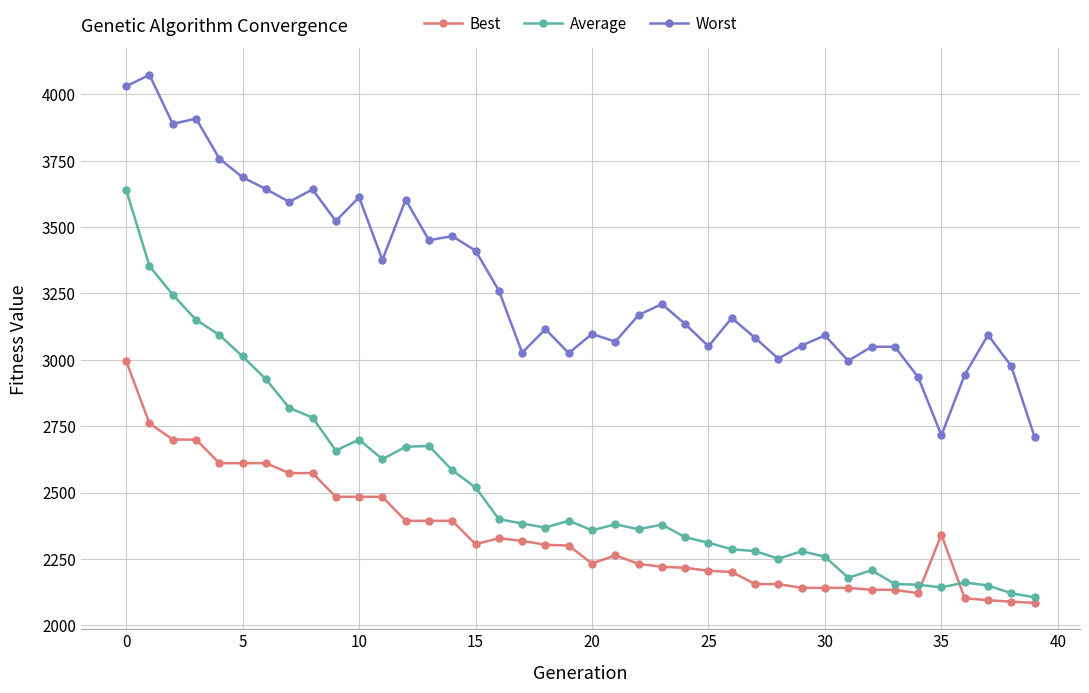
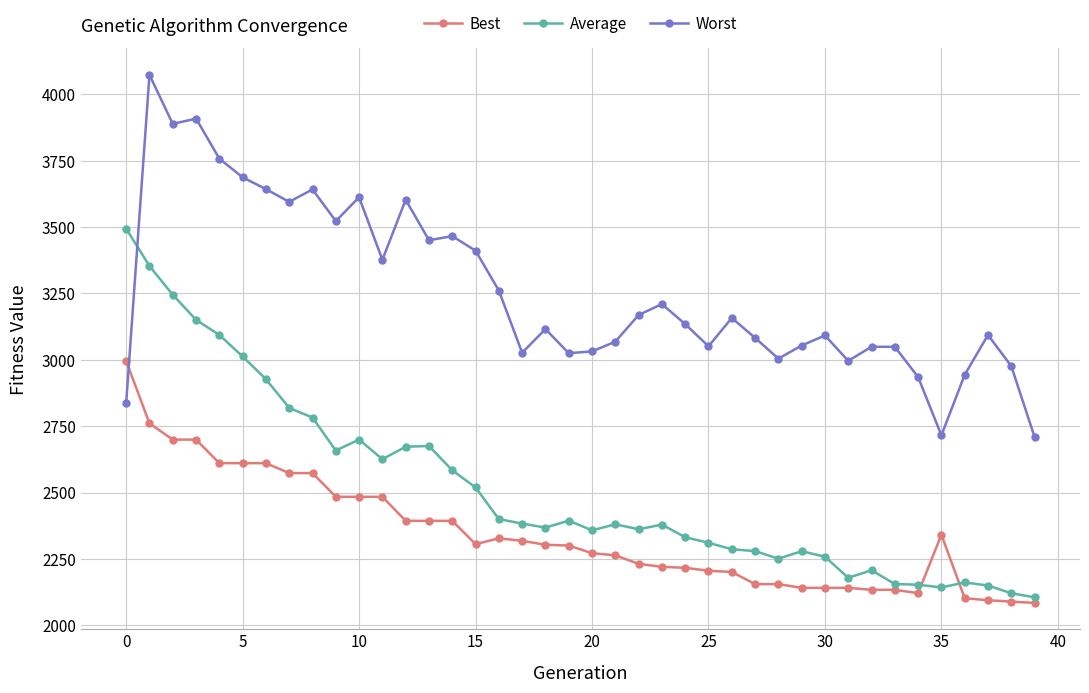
  {
    "Best": {
      "0": 3000,
      "5": 2610,
      "10": 2480,
      "15": 2310,
-     "20": 2230,
+     "20": 2270,
      "25": 2210,
      "30": 2140,
      "35": 2340
    },
    "Average": {
-     "0": 3640,
+     "0": 3490,
      "5": 3010,
      "10": 2700,
      "15": 2520,
      "20": 2360,
      "25": 2310,
      "30": 2260,
      "35": 2140
    },
    "Worst": {
-     "0": 4030,
+     "0": 2840,
      "5": 3690,
      "10": 3610,
      "15": 3410,
-     "20": 3100,
+     "20": 3030,
      "25": 3050,
      "30": 3090,
      "35": 2720
    }
  }
